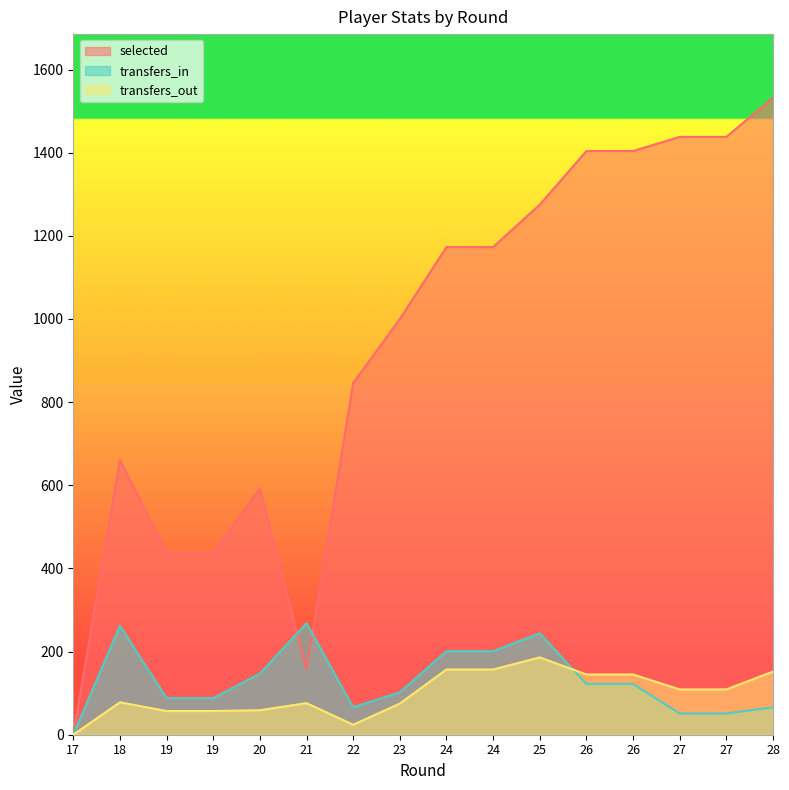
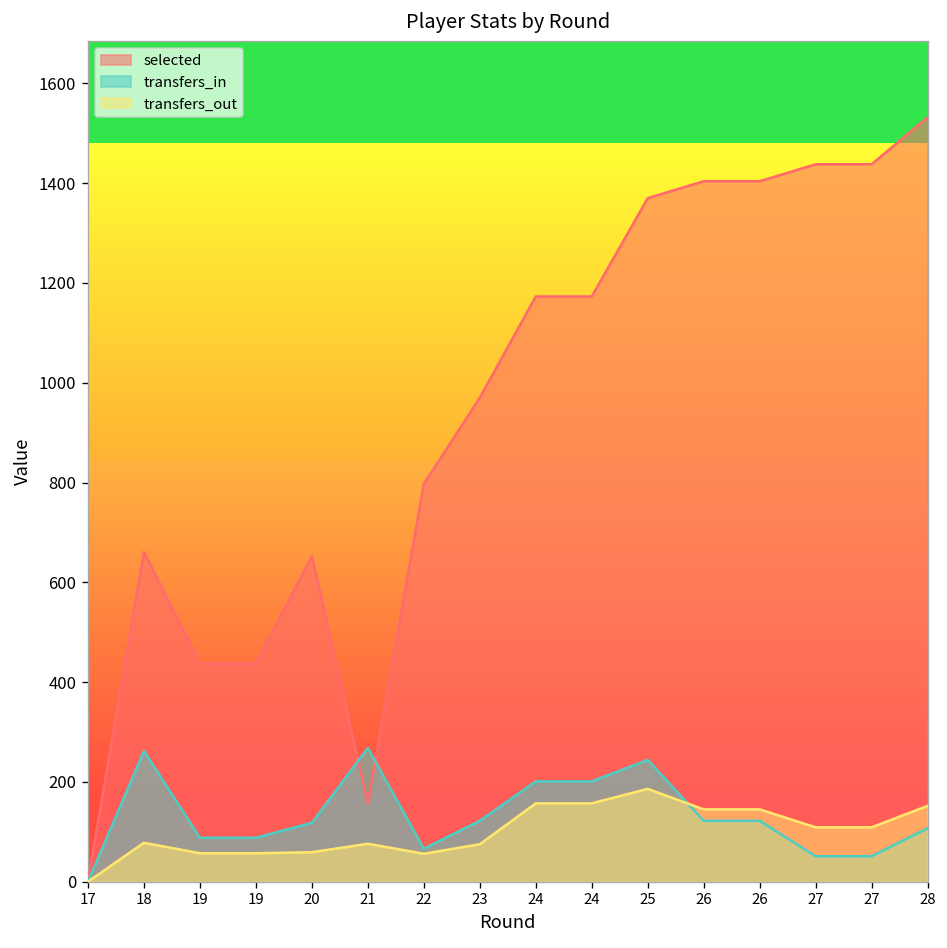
  {
    "selected": {
      "18": 660,
-     "20": 590,
+     "20": 650,
      "21": 160,
-     "22": 850,
-     "23": 1000,
-     "25": 1280,
+     "22": 800,
+     "23": 970,
+     "25": 1370,
      "28": 1530
    },
    "transfers_in": {
      "18": 260,
-     "20": 150,
+     "20": 120,
      "21": 270,
      "22": 70,
-     "23": 100,
+     "23": 120,
      "25": 240,
-     "28": 70
+     "28": 110
    },
    "transfers_out": {
      "18": 80,
      "20": 60,
      "21": 80,
-     "22": 20,
+     "22": 60,
      "23": 80,
      "25": 190,
      "28": 150
    }
  }
